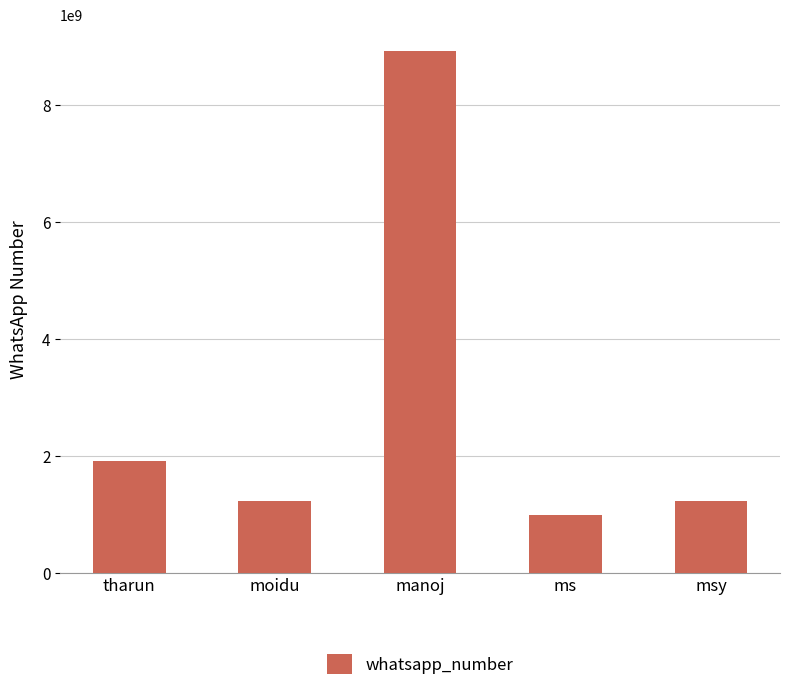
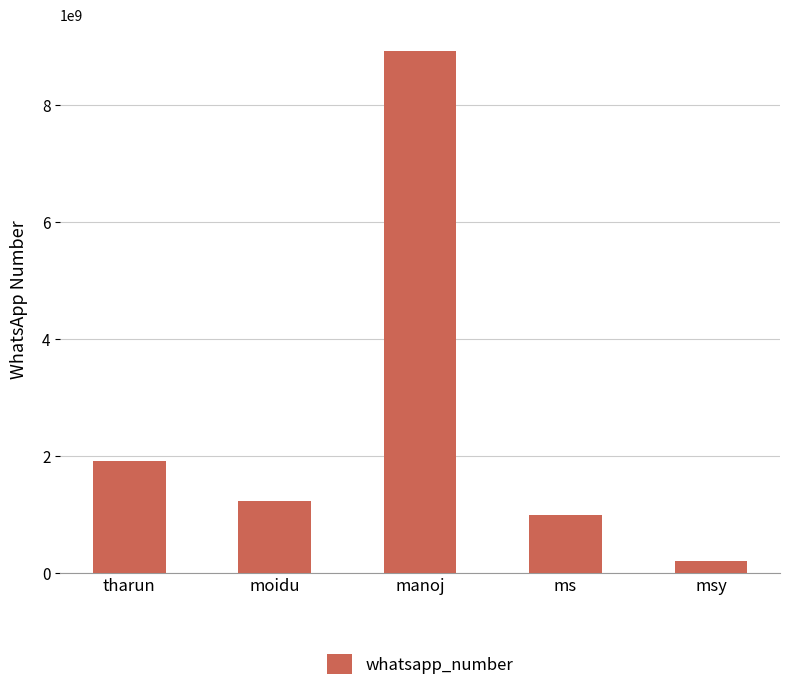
  {
    "tharun": 1900000000,
    "moidu": 1200000000,
    "manoj": 8900000000,
    "ms": 1000000000,
-   "msy": 1200000000
+   "msy": 200000000
  }
